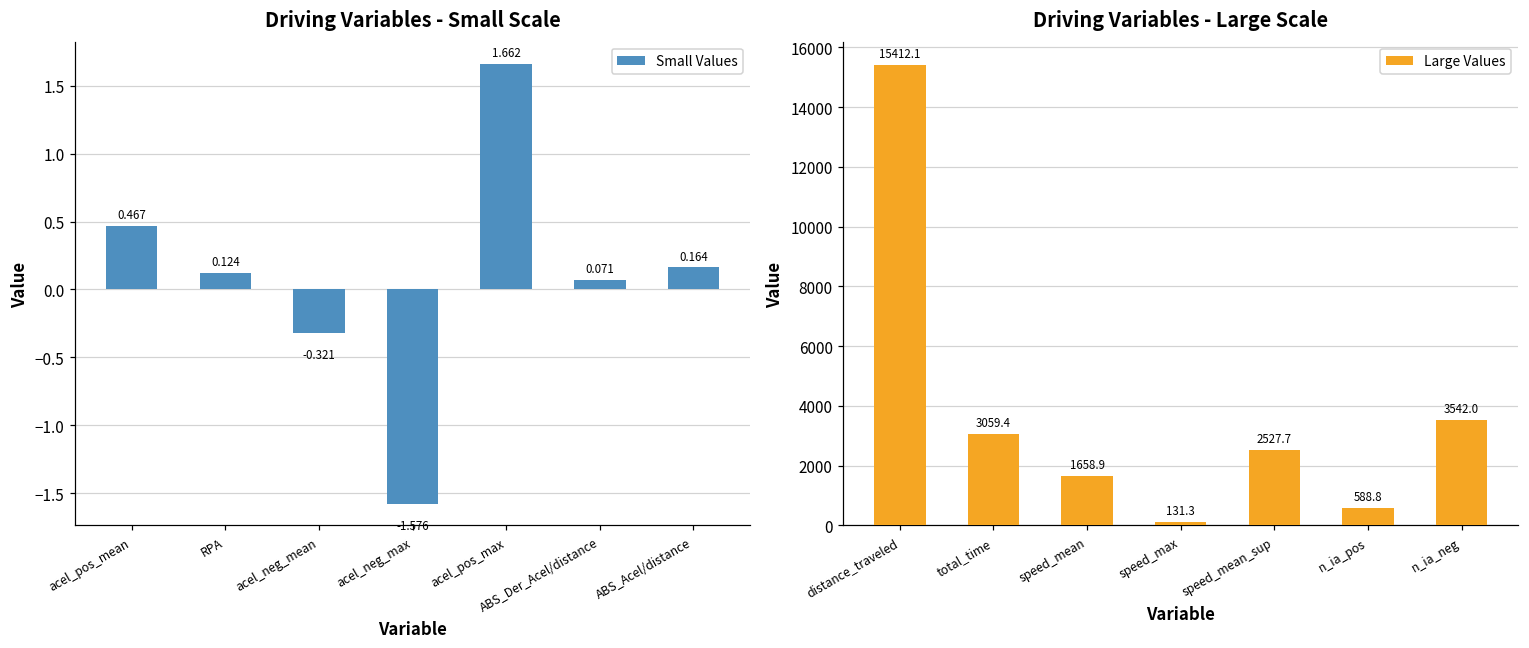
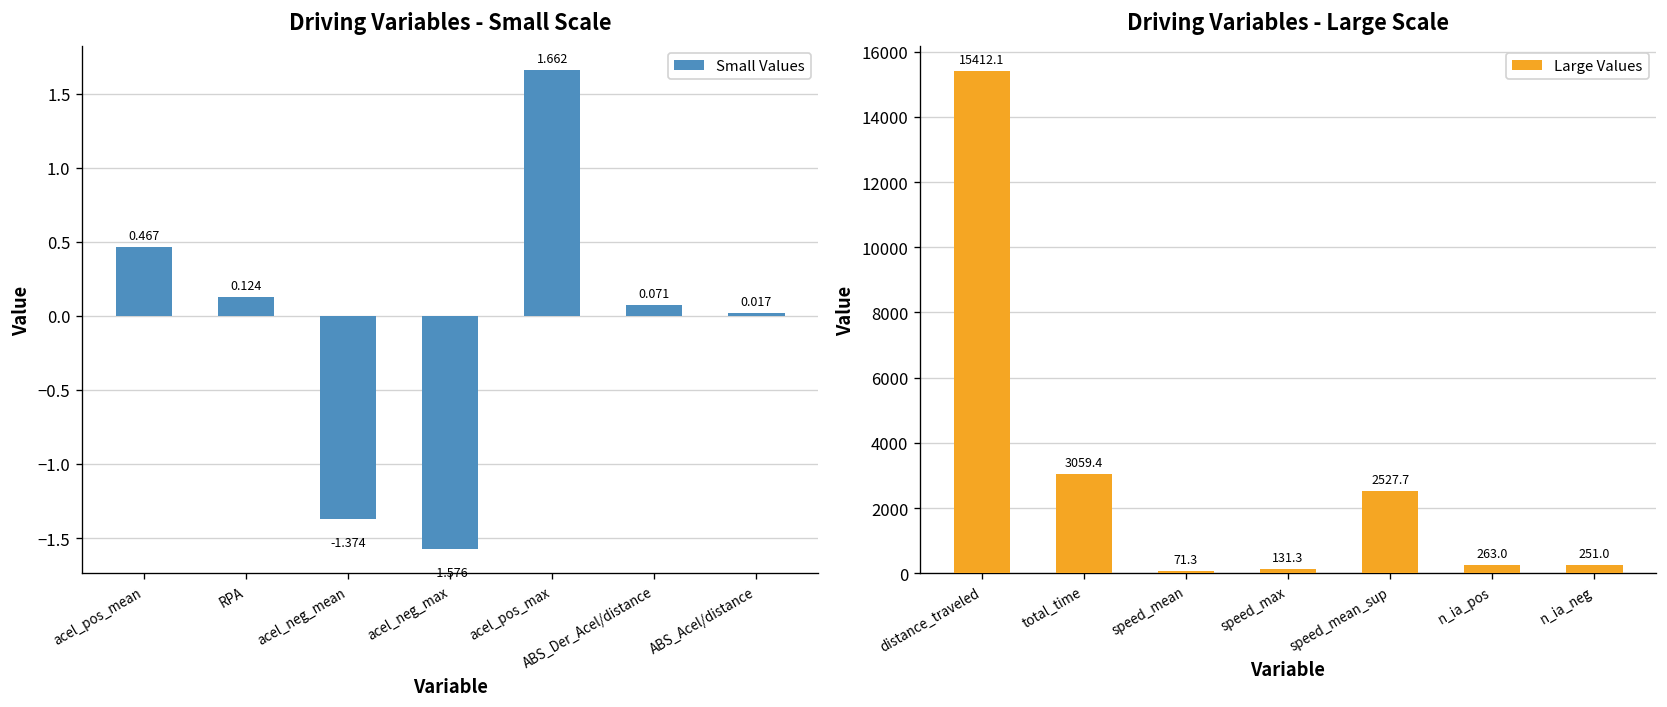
  {
    "Driving Variables - Small Scale": {
      "acel_pos_mean": 0.467,
      "RPA": 0.124,
-     "acel_neg_mean": -0.321,
+     "acel_neg_mean": -1.374,
      "acel_neg_max": -1.576,
      "acel_pos_max": 1.662,
      "ABS_Der_Acel/distance": 0.071,
-     "ABS_Acel/distance": 0.164
+     "ABS_Acel/distance": 0.017
    },
    "Driving Variables - Large Scale": {
      "distance_traveled": 15412.1,
      "total_time": 3059.4,
-     "speed_mean": 1658.9,
+     "speed_mean": 71.3,
      "speed_max": 131.3,
      "speed_mean_sup": 2527.7,
-     "n_ia_pos": 588.8,
-     "n_ia_neg": 3542.0
+     "n_ia_pos": 263.0,
+     "n_ia_neg": 251.0
    }
  }
